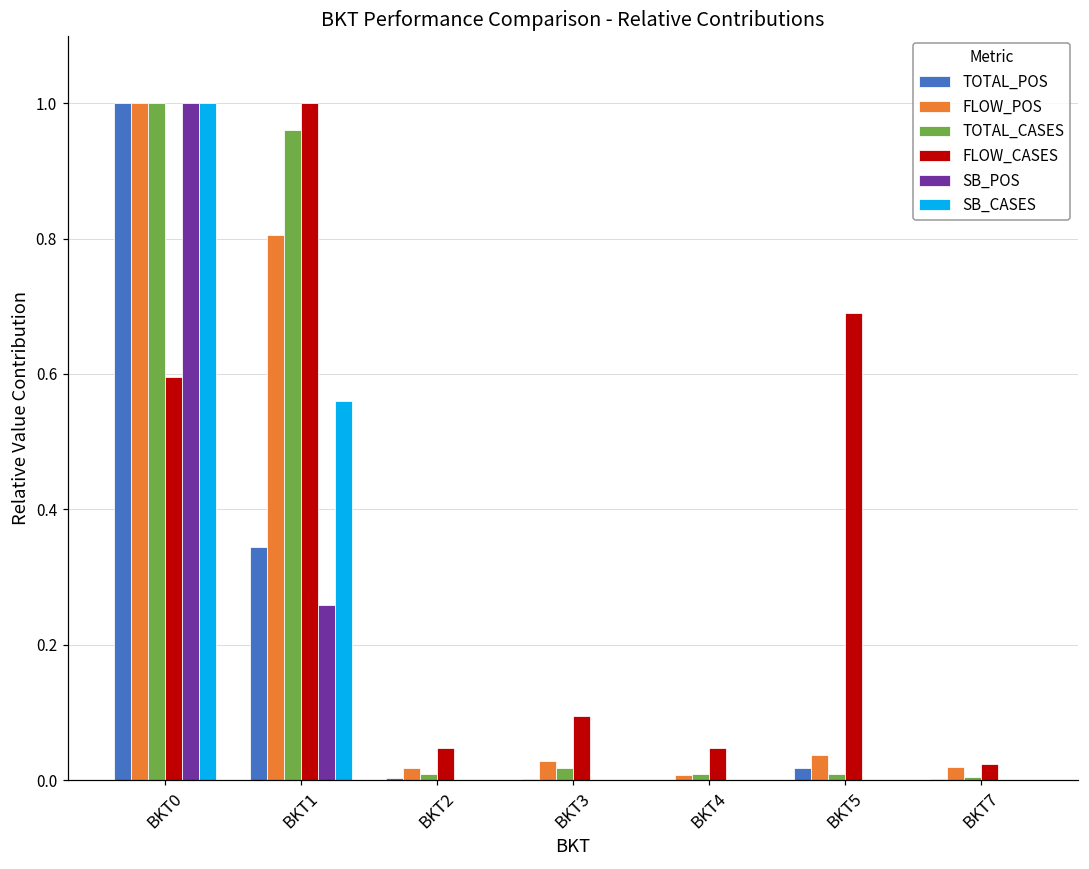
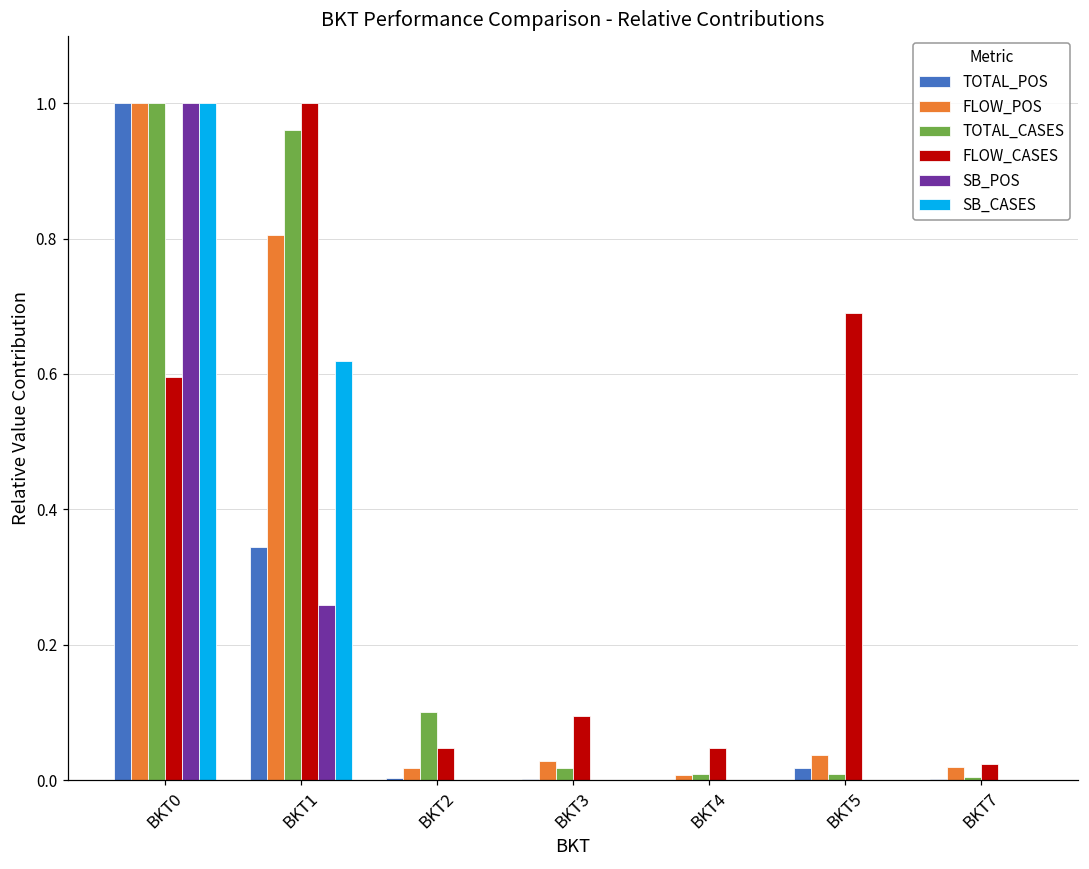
  {
    "TOTAL_POS": {
      "BKT0": 1.00,
      "BKT1": 0.34,
      "BKT5": 0.02
    },
    "FLOW_POS": {
      "BKT0": 1.00,
      "BKT1": 0.81,
      "BKT2": 0.02,
      "BKT3": 0.03,
      "BKT4": 0.01,
      "BKT5": 0.04,
      "BKT7": 0.02
    },
    "TOTAL_CASES": {
      "BKT0": 1.00,
      "BKT1": 0.96,
-     "BKT2": 0.01,
+     "BKT2": 0.10,
      "BKT3": 0.02,
      "BKT4": 0.01,
      "BKT5": 0.01,
      "BKT7": 0.00
    },
    "FLOW_CASES": {
      "BKT0": 0.60,
      "BKT1": 1.00,
      "BKT2": 0.05,
      "BKT3": 0.10,
      "BKT4": 0.05,
      "BKT5": 0.69,
      "BKT7": 0.02
    },
    "SB_POS": {
      "BKT0": 1.00,
      "BKT1": 0.26,
      "BKT2": 0.00,
      "BKT3": 0.00,
      "BKT4": 0.00,
      "BKT5": 0.00,
      "BKT7": 0.00
    },
    "SB_CASES": {
      "BKT0": 1.00,
-     "BKT1": 0.56,
+     "BKT1": 0.62,
      "BKT2": 0.00,
      "BKT3": 0.00,
      "BKT4": 0.00,
      "BKT5": 0.00,
      "BKT7": 0.00
    }
  }
